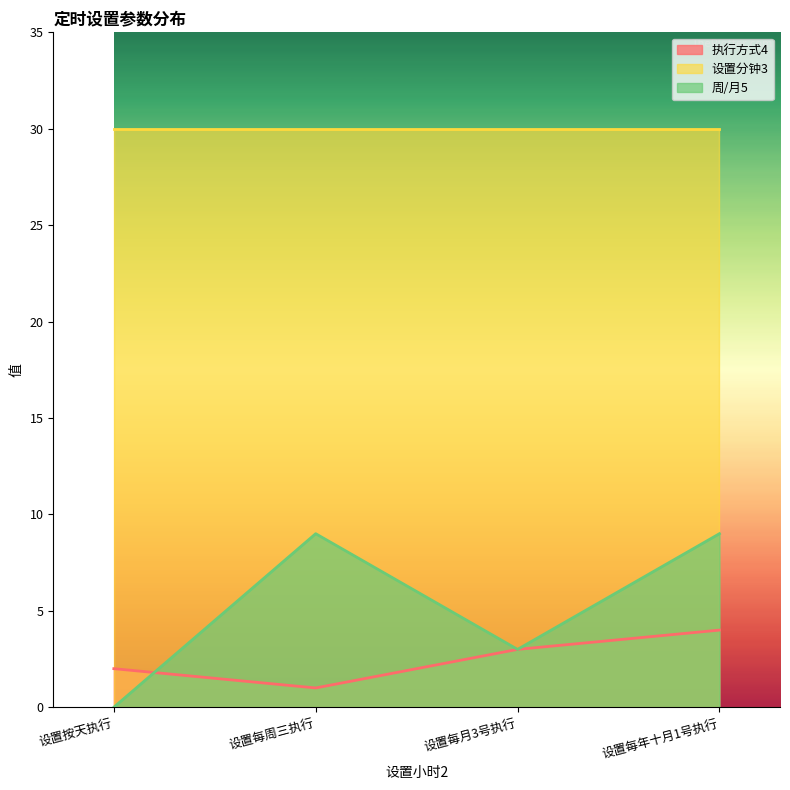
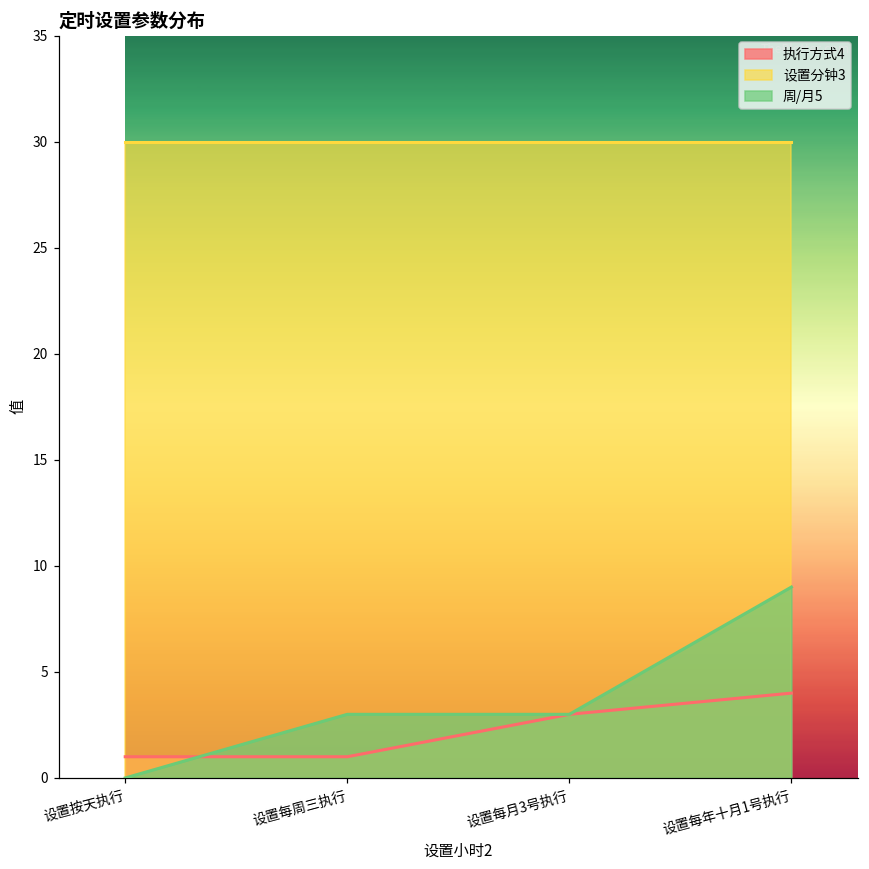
  {
    "执行方式4": {
-     "设置按天执行": 2,
+     "设置按天执行": 1,
      "设置每周三执行": 1,
      "设置每年十月1号执行": 4
    },
    "设置分钟3": {
      "设置按天执行": 30,
      "设置每周三执行": 30,
      "设置每月3号执行": 30,
      "设置每年十月1号执行": 30
    },
    "周/月5": {
      "设置按天执行": 0,
-     "设置每周三执行": 9,
+     "设置每周三执行": 3,
      "设置每年十月1号执行": 9
    }
  }
